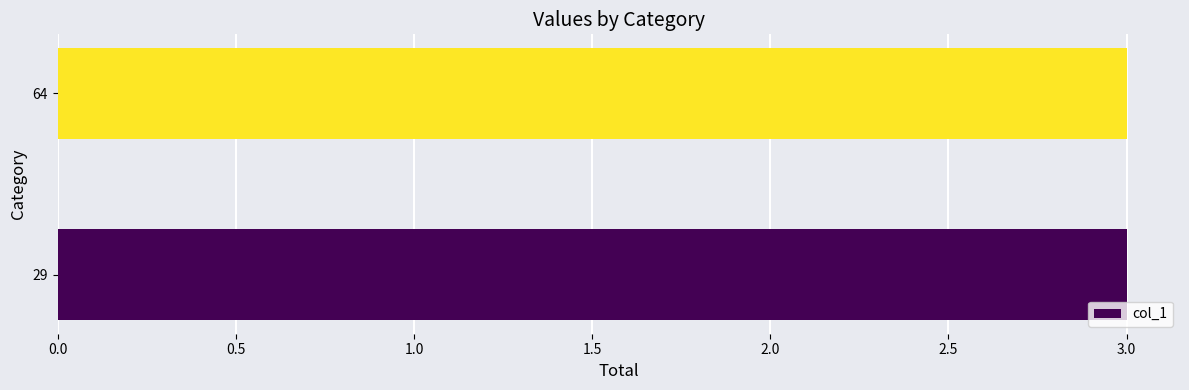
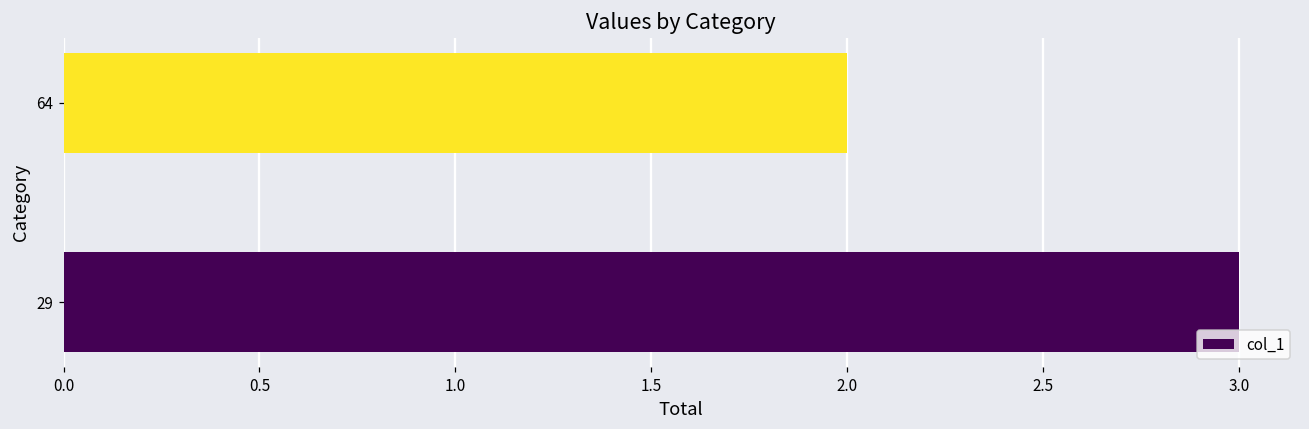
  {
-   "64": 3,
+   "64": 2,
    "29": 3
  }
